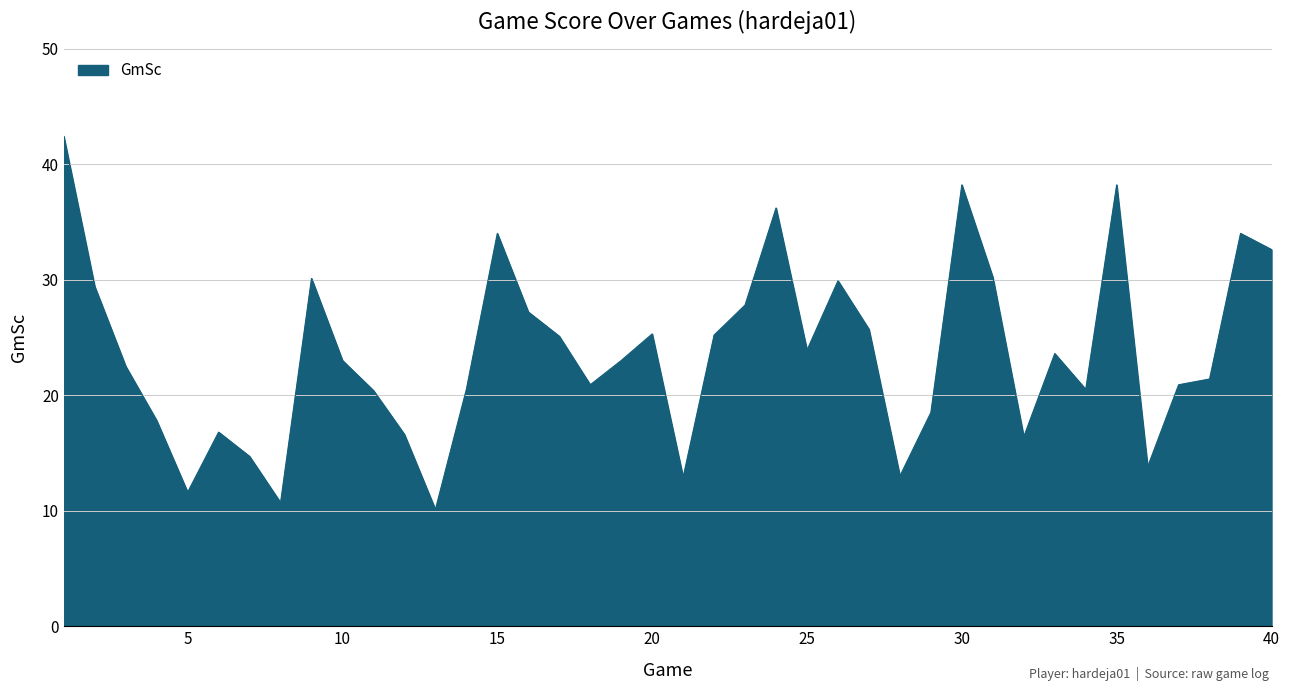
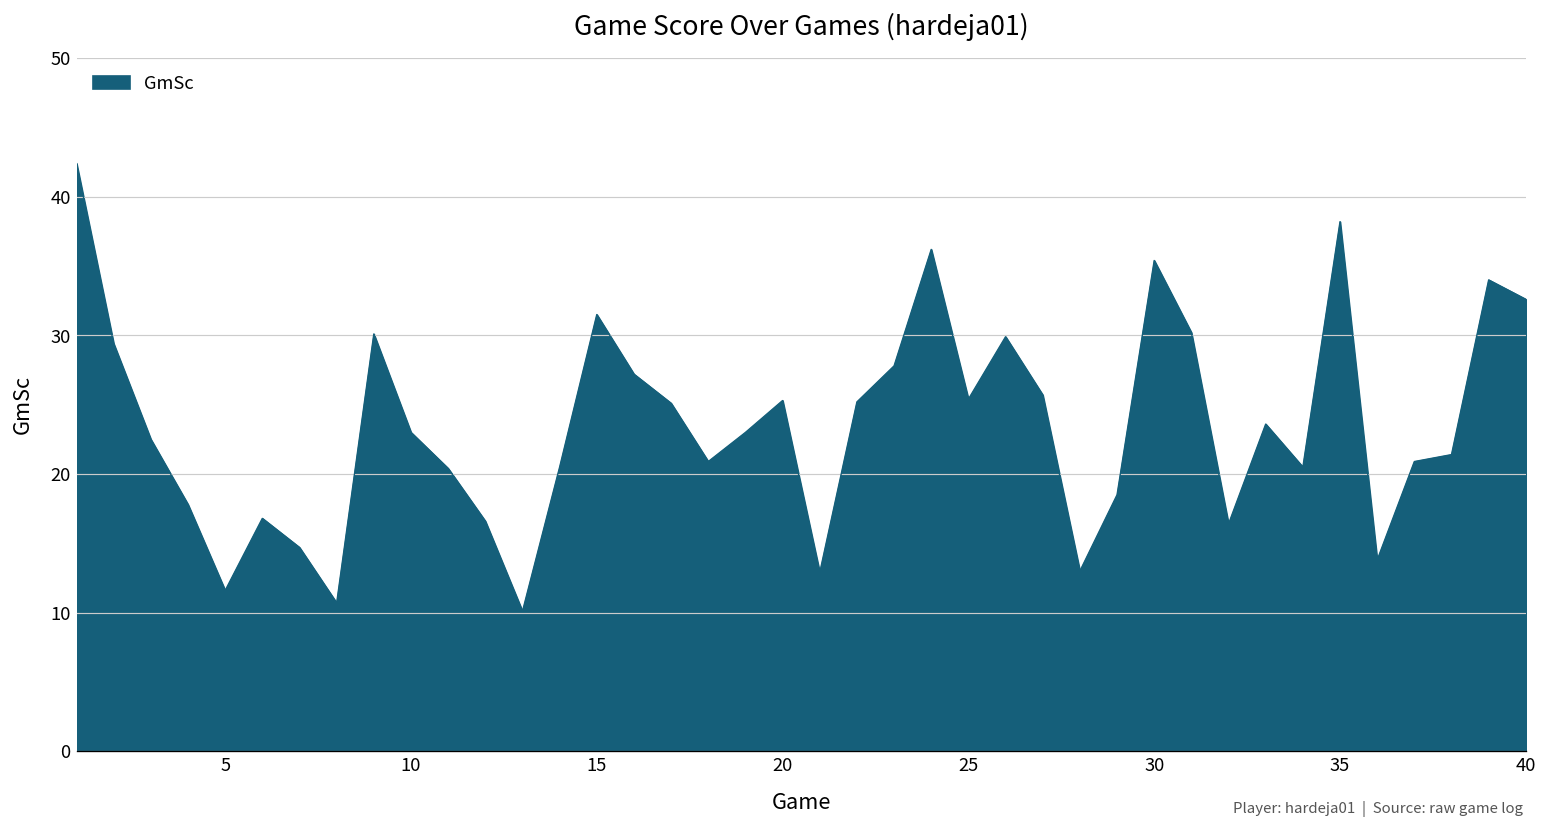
  {
    "5": 11.6,
    "10": 23.0,
-   "15": 34.0,
+   "15": 31.5,
    "20": 25.3,
-   "25": 23.9,
-   "30": 38.2,
+   "25": 25.4,
+   "30": 35.4,
    "35": 38.2,
    "40": 32.6
  }
